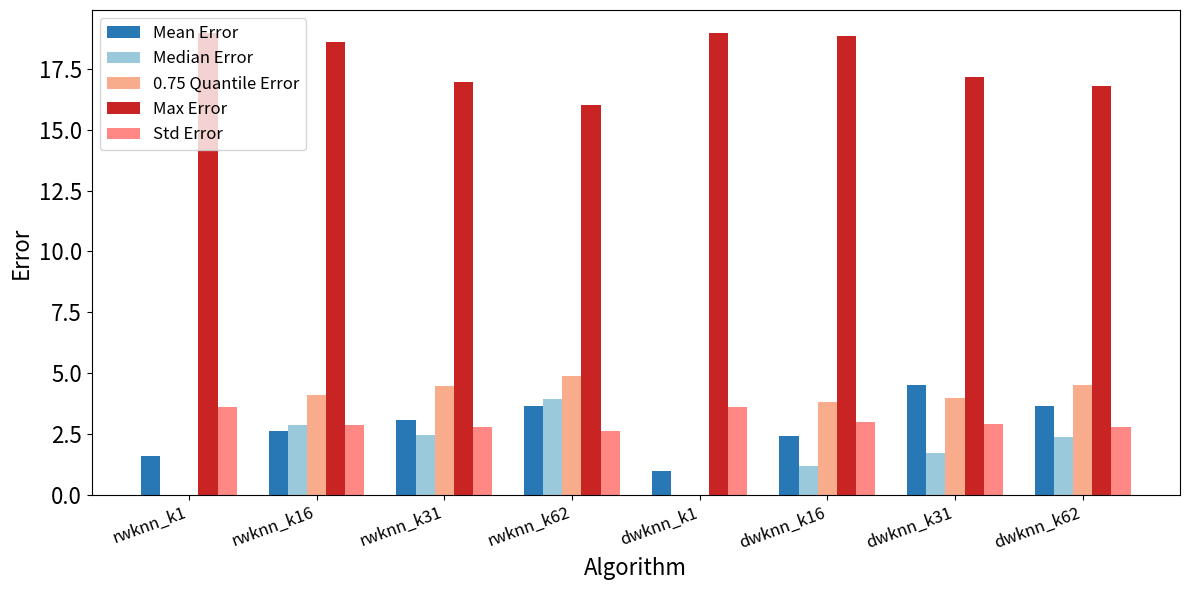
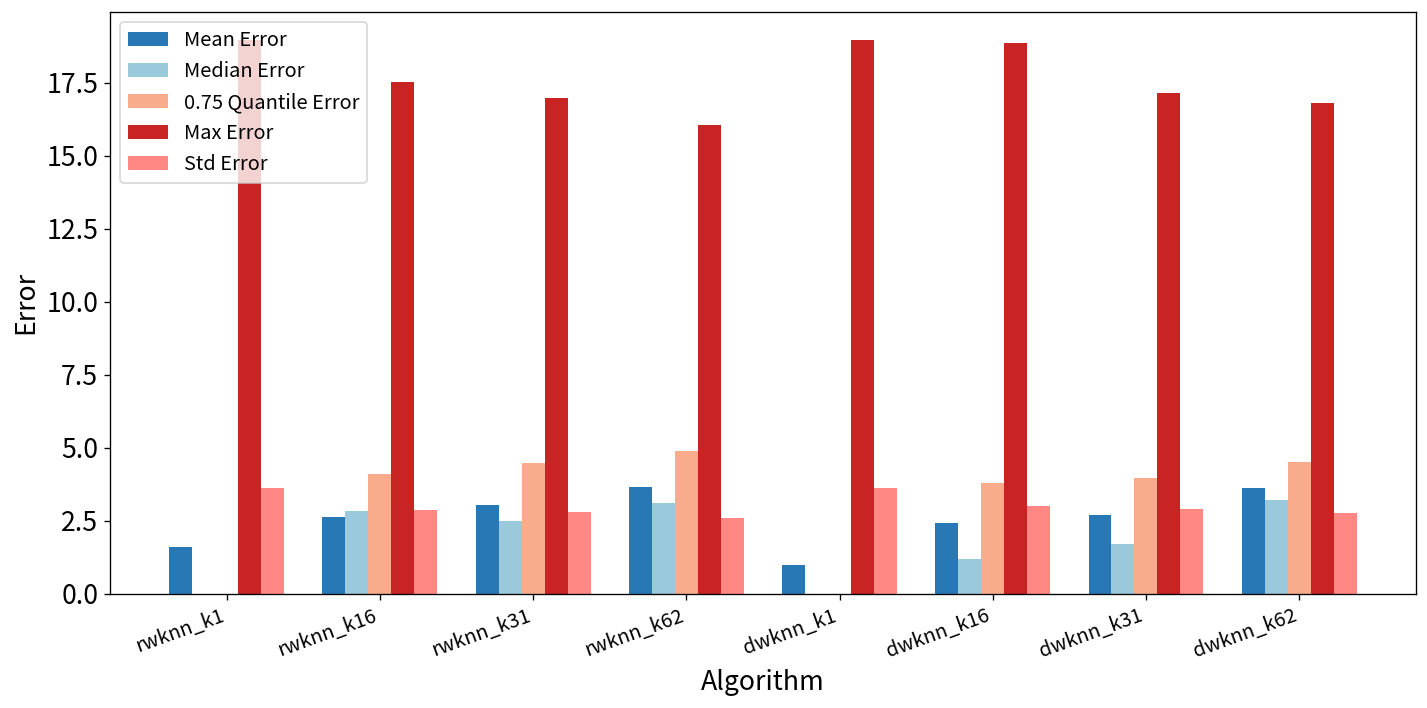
  {
    "Mean Error": {
      "rwknn_k1": 1.6,
      "rwknn_k16": 2.6,
      "rwknn_k31": 3.1,
      "rwknn_k62": 3.6,
      "dwknn_k1": 1.0,
      "dwknn_k16": 2.4,
-     "dwknn_k31": 4.5,
+     "dwknn_k31": 2.7,
      "dwknn_k62": 3.6
    },
    "Median Error": {
      "rwknn_k1": 0.0,
      "rwknn_k16": 2.9,
      "rwknn_k31": 2.5,
-     "rwknn_k62": 4.0,
+     "rwknn_k62": 3.1,
      "dwknn_k1": 0.0,
      "dwknn_k16": 1.2,
      "dwknn_k31": 1.7,
-     "dwknn_k62": 2.4
+     "dwknn_k62": 3.2
    },
    "Max Error": {
-     "rwknn_k16": 18.6,
+     "rwknn_k16": 17.5,
      "rwknn_k31": 17.0,
      "rwknn_k62": 16.0,
      "dwknn_k1": 19.0,
      "dwknn_k16": 18.9,
      "dwknn_k31": 17.2,
      "dwknn_k62": 16.8
    }
  }
